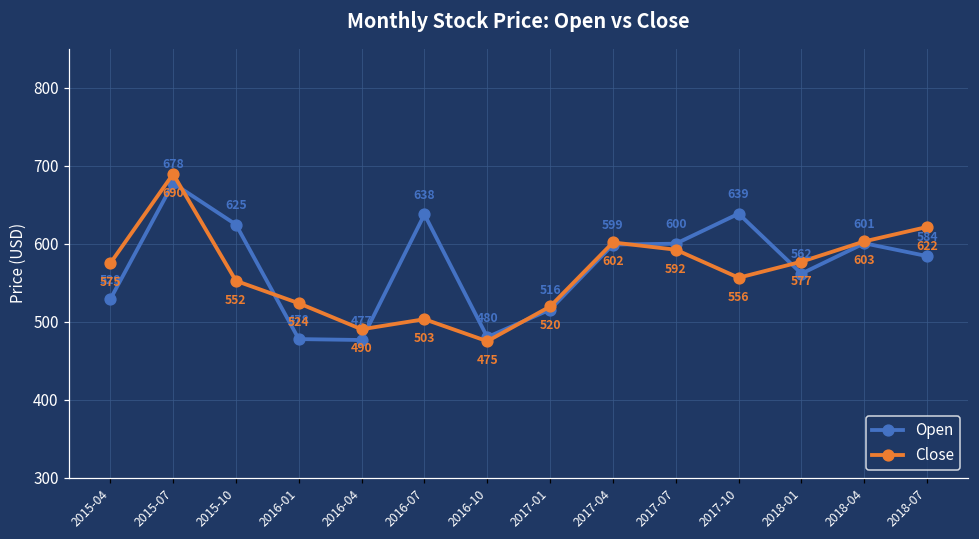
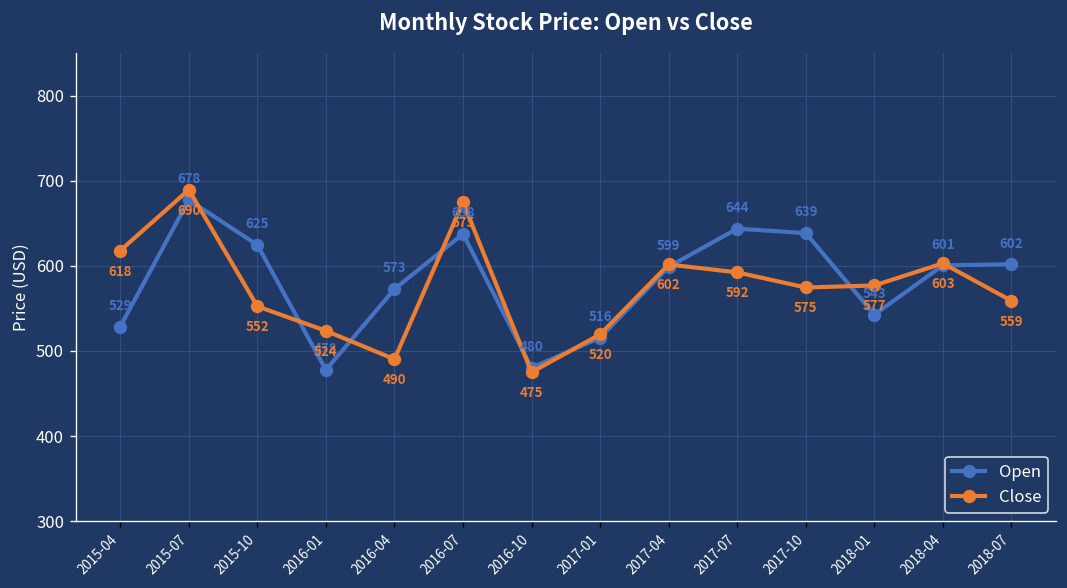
  {
    "Open": {
      "2015-07": 678,
      "2015-10": 625,
-     "2016-04": 477,
+     "2016-04": 573,
      "2016-07": 638,
      "2016-10": 480,
      "2017-01": 516,
-     "2017-07": 600,
+     "2017-07": 644,
      "2017-10": 639,
-     "2018-01": 562,
-     "2018-07": 584
+     "2018-01": 543,
+     "2018-07": 602
    },
    "Close": {
-     "2015-04": 575,
+     "2015-04": 618,
      "2015-07": 690,
      "2015-10": 552,
-     "2016-07": 503,
+     "2016-07": 675,
      "2016-10": 475,
      "2017-01": 520,
      "2017-07": 592,
-     "2017-10": 556,
-     "2018-07": 622
+     "2017-10": 575,
+     "2018-07": 559
    }
  }
